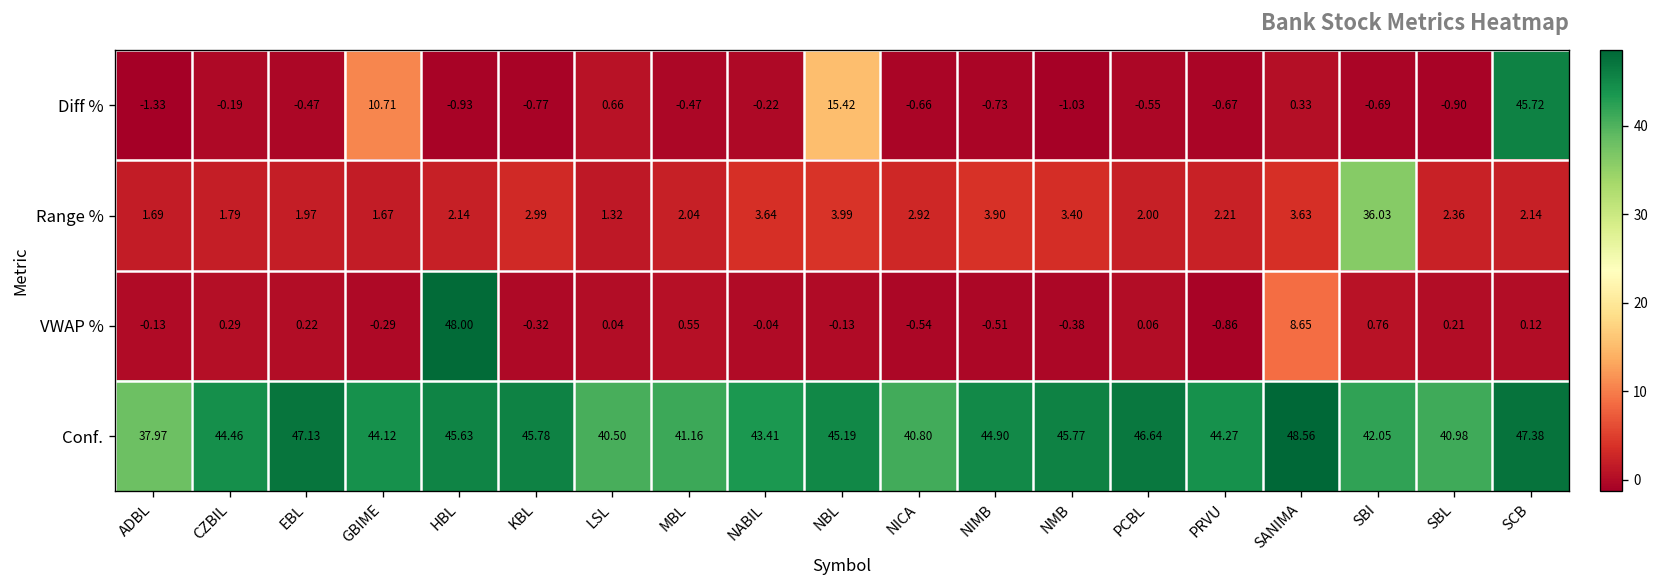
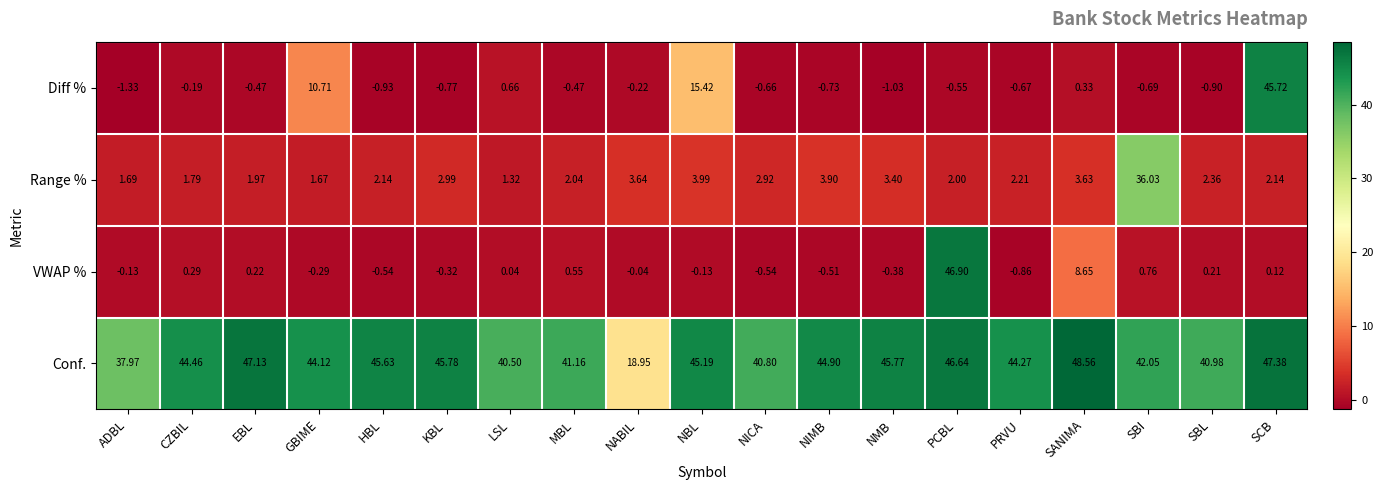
  {
    "Diff %": {
      "ADBL": -1.33,
      "CZBIL": -0.19,
      "EBL": -0.47,
      "GBIME": 10.71,
      "HBL": -0.93,
      "KBL": -0.77,
      "LSL": 0.66,
      "MBL": -0.47,
      "NABIL": -0.22,
      "NBL": 15.42,
      "NICA": -0.66,
      "NIMB": -0.73,
      "NMB": -1.03,
      "PCBL": -0.55,
      "PRVU": -0.67,
      "SANIMA": 0.33,
      "SBI": -0.69,
      "SBL": -0.90,
      "SCB": 45.72
    },
    "Range %": {
      "ADBL": 1.69,
      "CZBIL": 1.79,
      "EBL": 1.97,
      "GBIME": 1.67,
      "HBL": 2.14,
      "KBL": 2.99,
      "LSL": 1.32,
      "MBL": 2.04,
      "NABIL": 3.64,
      "NBL": 3.99,
      "NICA": 2.92,
      "NIMB": 3.90,
      "NMB": 3.40,
      "PCBL": 2.00,
      "PRVU": 2.21,
      "SANIMA": 3.63,
      "SBI": 36.03,
      "SBL": 2.36,
      "SCB": 2.14
    },
    "VWAP %": {
      "ADBL": -0.13,
      "CZBIL": 0.29,
      "EBL": 0.22,
      "GBIME": -0.29,
-     "HBL": 48.00,
+     "HBL": -0.54,
      "KBL": -0.32,
      "LSL": 0.04,
      "MBL": 0.55,
      "NABIL": -0.04,
      "NBL": -0.13,
      "NICA": -0.54,
      "NIMB": -0.51,
      "NMB": -0.38,
-     "PCBL": 0.06,
+     "PCBL": 46.90,
      "PRVU": -0.86,
      "SANIMA": 8.65,
      "SBI": 0.76,
      "SBL": 0.21,
      "SCB": 0.12
    },
    "Conf.": {
      "ADBL": 37.97,
      "CZBIL": 44.46,
      "EBL": 47.13,
      "GBIME": 44.12,
      "HBL": 45.63,
      "KBL": 45.78,
      "LSL": 40.50,
      "MBL": 41.16,
-     "NABIL": 43.41,
+     "NABIL": 18.95,
      "NBL": 45.19,
      "NICA": 40.80,
      "NIMB": 44.90,
      "NMB": 45.77,
      "PCBL": 46.64,
      "PRVU": 44.27,
      "SANIMA": 48.56,
      "SBI": 42.05,
      "SBL": 40.98,
      "SCB": 47.38
    }
  }
